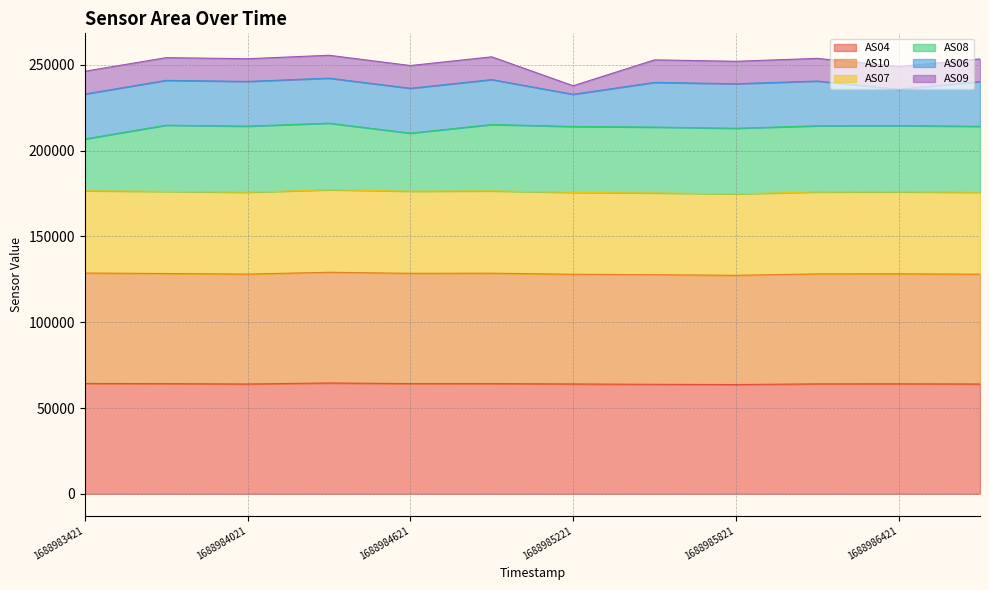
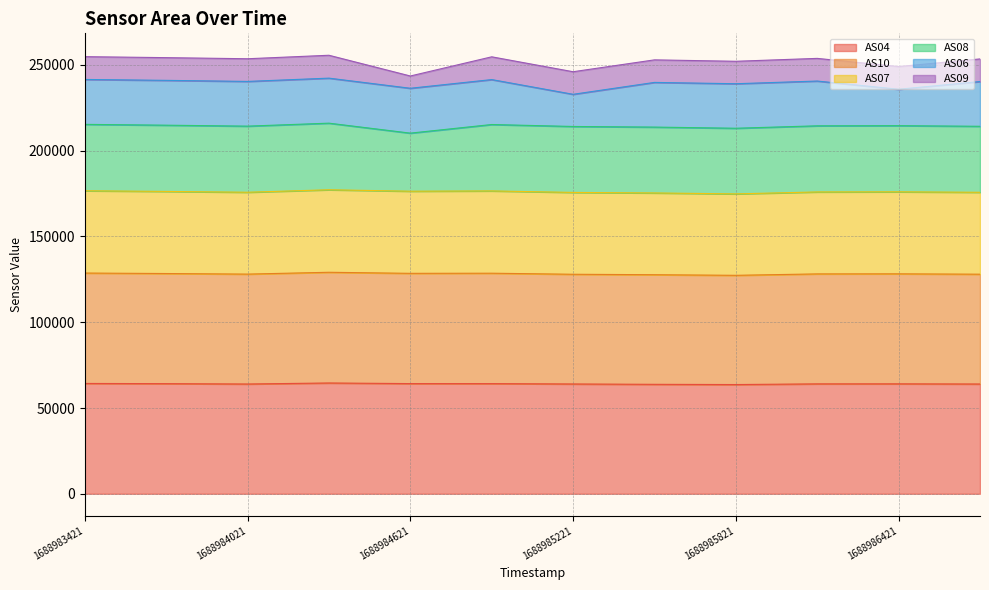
  {
    "AS07": {
      "1688983421": 48000,
      "1688984021": 48000,
      "1688984621": 48000,
      "1688985221": 48000,
      "1688985821": 47000,
      "1688986421": 48000
    },
    "AS08": {
-     "1688983421": 30000,
+     "1688983421": 39000,
      "1688984021": 39000,
      "1688984621": 34000,
      "1688985221": 38000,
      "1688985821": 38000,
      "1688986421": 39000
    },
    "AS06": {
      "1688983421": 26000,
      "1688984021": 26000,
      "1688984621": 26000,
      "1688985221": 19000,
      "1688985821": 26000,
      "1688986421": 21000
    },
    "AS09": {
      "1688983421": 13000,
      "1688984021": 13000,
-     "1688984621": 13000,
-     "1688985221": 5000,
+     "1688984621": 7000,
+     "1688985221": 13000,
      "1688985821": 13000
    }
  }
